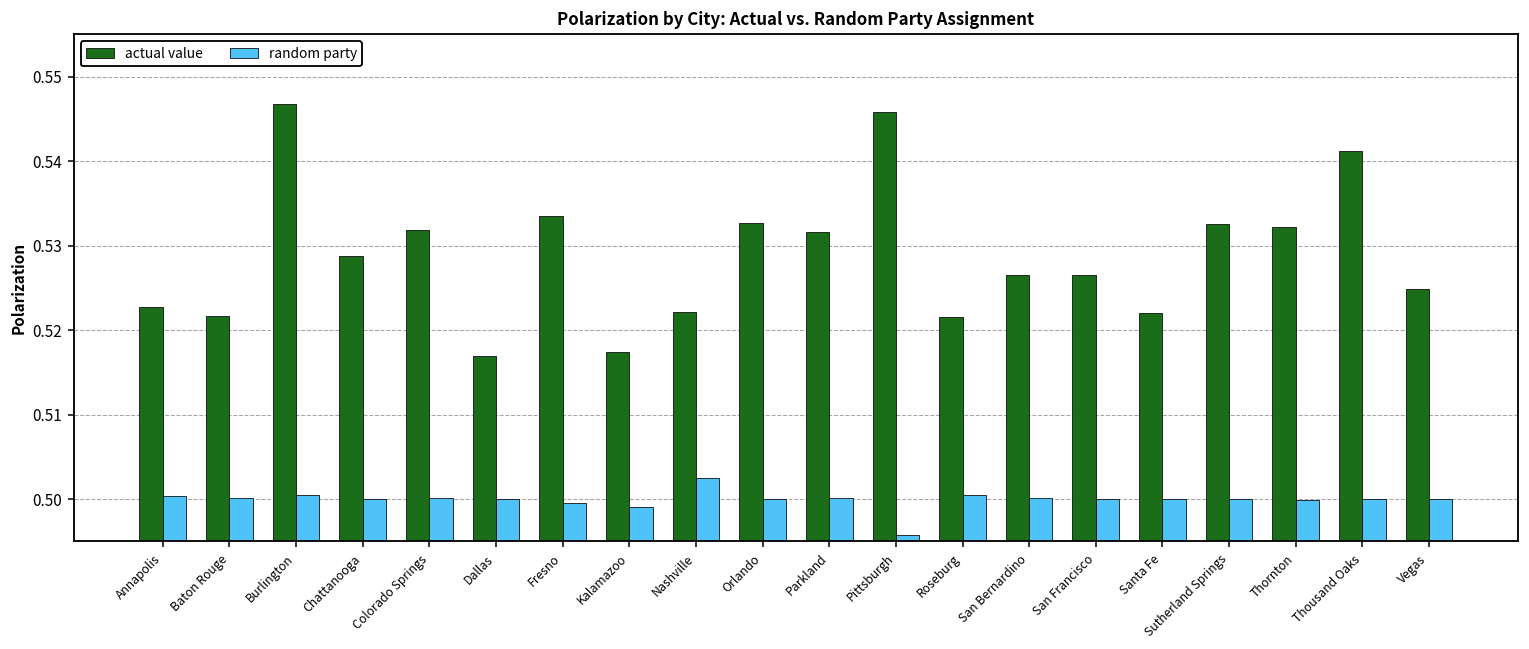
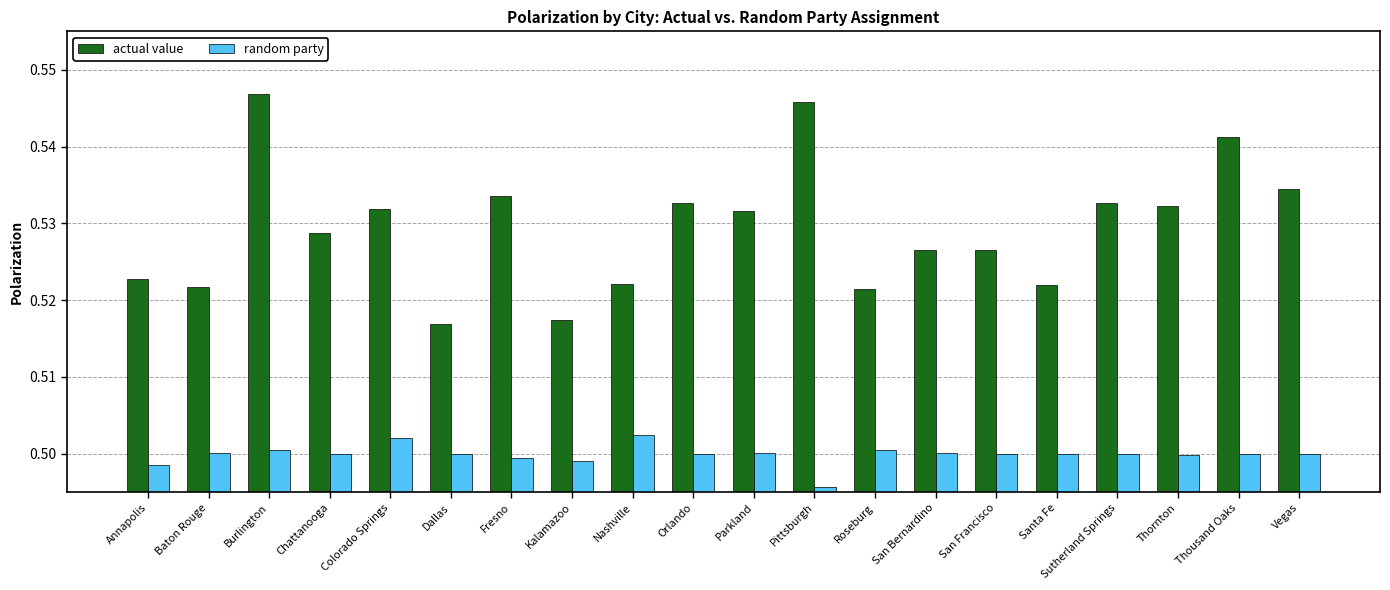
  {
    "actual value": {
      "Annapolis": 0.523,
      "Baton Rouge": 0.522,
      "Burlington": 0.547,
      "Chattanooga": 0.529,
      "Colorado Springs": 0.532,
      "Dallas": 0.517,
      "Fresno": 0.534,
      "Kalamazoo": 0.517,
      "Nashville": 0.522,
      "Orlando": 0.533,
      "Parkland": 0.532,
      "Pittsburgh": 0.546,
      "Roseburg": 0.522,
      "San Bernardino": 0.527,
      "San Francisco": 0.527,
      "Santa Fe": 0.522,
      "Sutherland Springs": 0.533,
      "Thornton": 0.532,
      "Thousand Oaks": 0.541,
-     "Vegas": 0.525
+     "Vegas": 0.535
    },
    "random party": {
-     "Annapolis": 0.500,
+     "Annapolis": 0.499,
      "Baton Rouge": 0.500,
      "Burlington": 0.501,
      "Chattanooga": 0.500,
-     "Colorado Springs": 0.500,
+     "Colorado Springs": 0.502,
      "Dallas": 0.500,
      "Fresno": 0.500,
      "Kalamazoo": 0.499,
      "Nashville": 0.503,
      "Orlando": 0.500,
      "Parkland": 0.500,
      "Pittsburgh": 0.496,
      "Roseburg": 0.501,
      "San Bernardino": 0.500,
      "San Francisco": 0.500,
      "Santa Fe": 0.500,
      "Sutherland Springs": 0.500,
      "Thornton": 0.500,
      "Thousand Oaks": 0.500,
      "Vegas": 0.500
    }
  }
